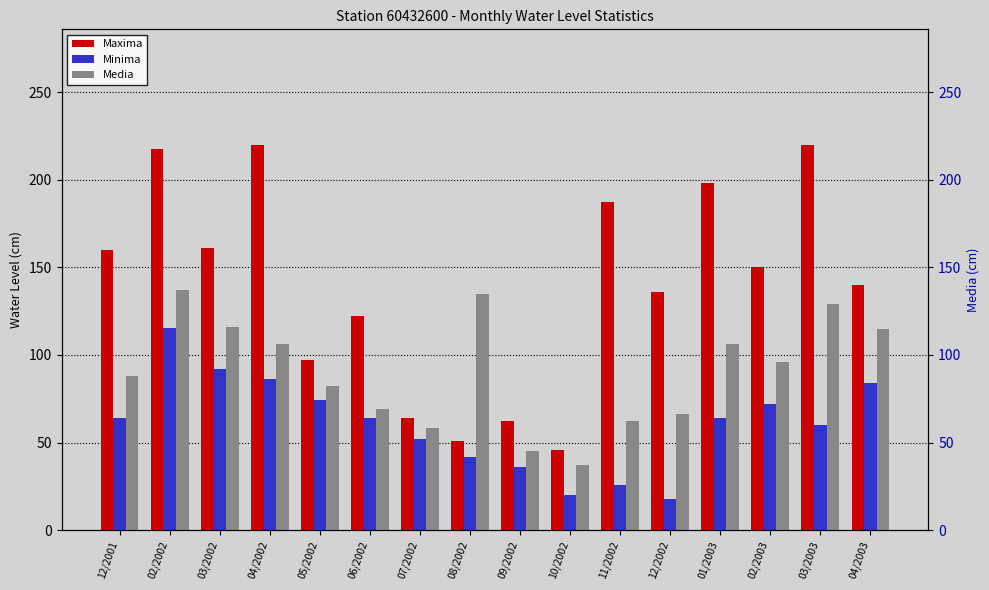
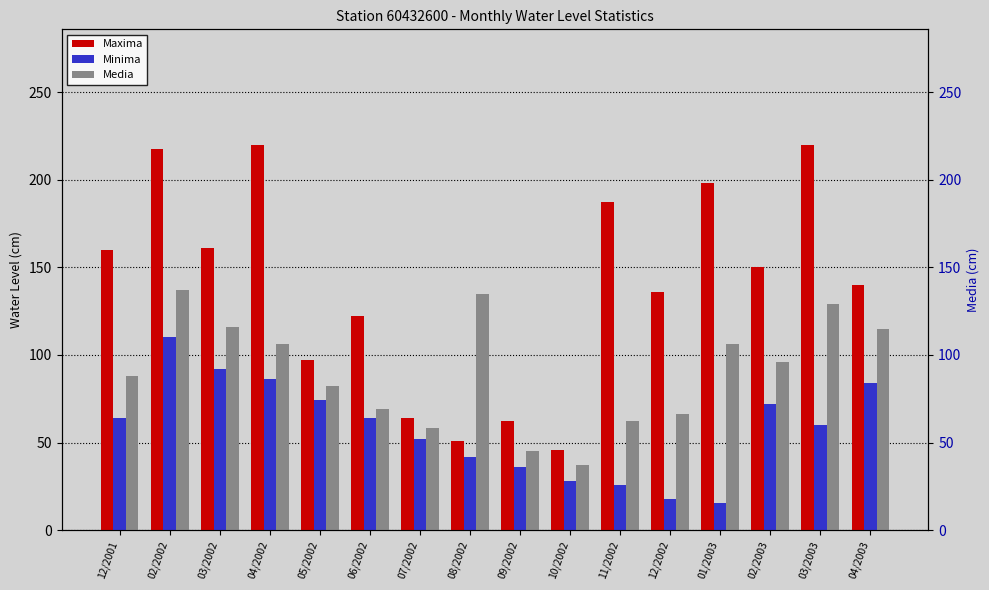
  {
    "Maxima": {
      "12/2001": 160,
      "02/2002": 218,
      "03/2002": 161,
      "04/2002": 220,
      "05/2002": 97,
      "06/2002": 122,
      "07/2002": 64,
      "08/2002": 51,
      "09/2002": 62,
      "10/2002": 46,
      "11/2002": 187,
      "12/2002": 136,
      "01/2003": 198,
      "02/2003": 150,
      "03/2003": 220,
      "04/2003": 140
    },
    "Minima": {
      "12/2001": 64,
-     "02/2002": 115,
+     "02/2002": 110,
      "03/2002": 92,
      "04/2002": 86,
      "05/2002": 74,
      "06/2002": 64,
      "07/2002": 52,
      "08/2002": 42,
      "09/2002": 36,
-     "10/2002": 20,
+     "10/2002": 28,
      "11/2002": 26,
      "12/2002": 18,
-     "01/2003": 64,
+     "01/2003": 15,
      "02/2003": 72,
      "03/2003": 60,
      "04/2003": 84
    },
    "Media": {
      "12/2001": 88,
      "02/2002": 137,
      "03/2002": 116,
      "04/2002": 106,
      "05/2002": 82,
      "06/2002": 69,
      "07/2002": 58,
      "08/2002": 135,
      "09/2002": 45,
      "10/2002": 37,
      "11/2002": 62,
      "12/2002": 66,
      "01/2003": 106,
      "02/2003": 96,
      "03/2003": 129,
      "04/2003": 115
    }
  }
